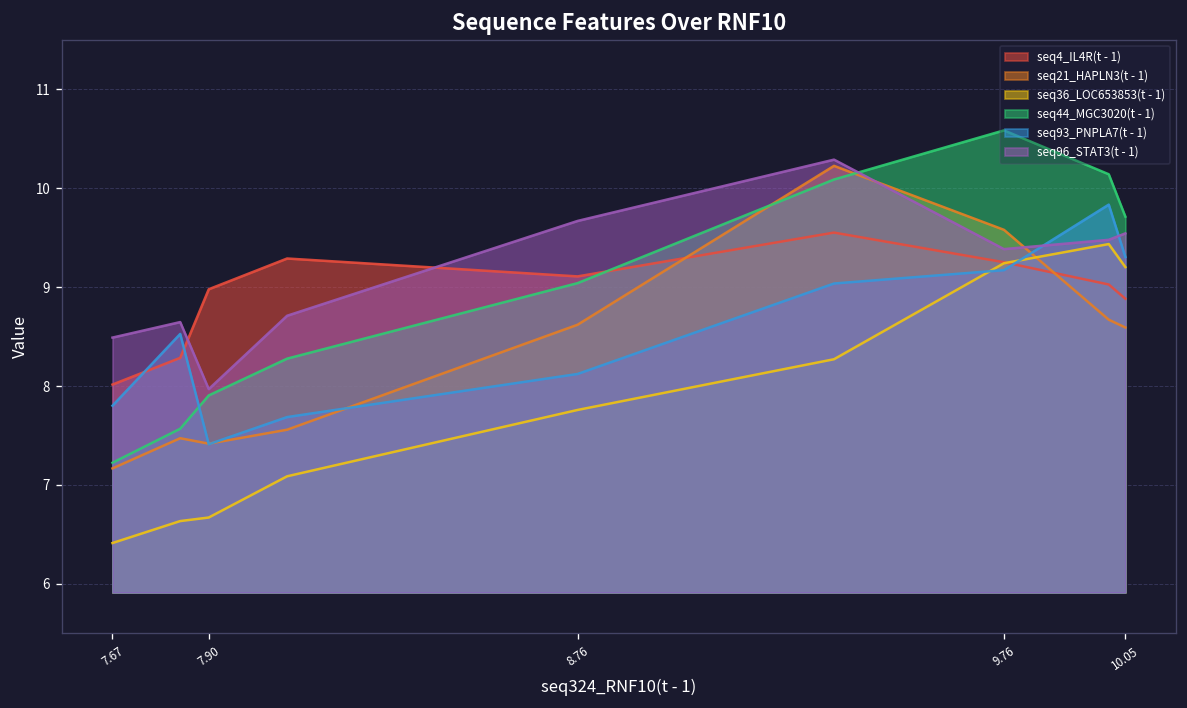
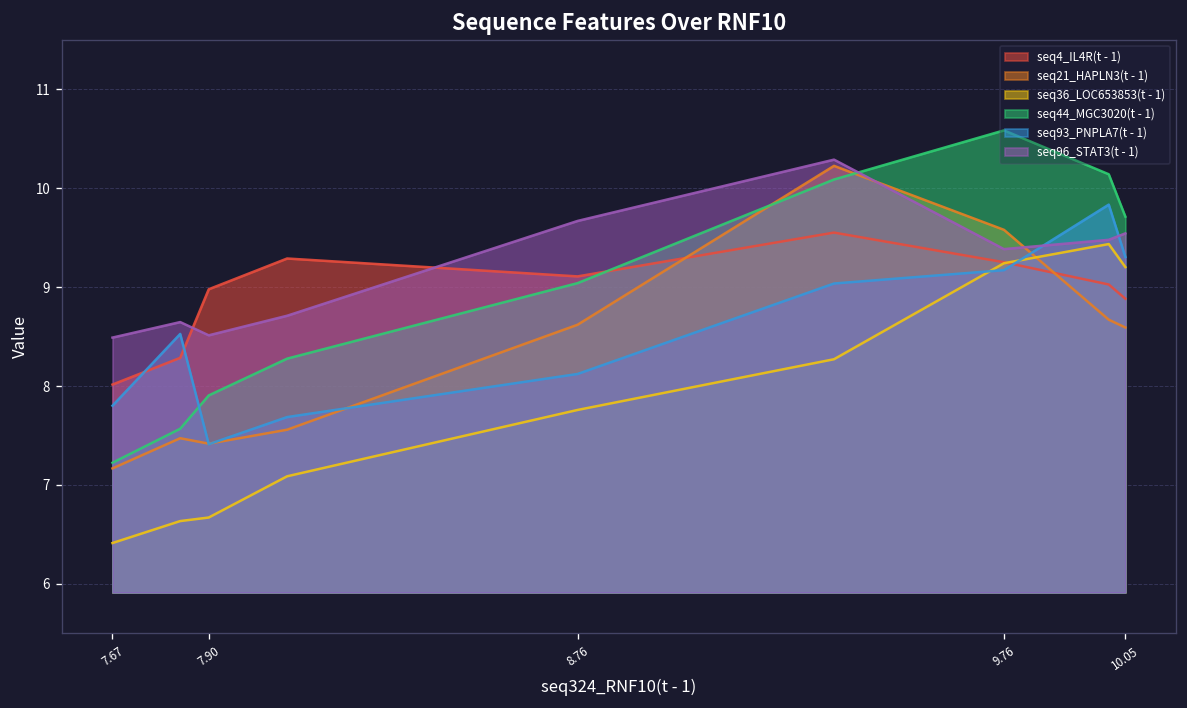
  {
    "seq36_LOC653853(t - 1)": {
      "7.67": 6.4,
      "7.90": 6.7,
      "8.76": 7.8,
      "10.05": 9.2
    },
    "seq44_MGC3020(t - 1)": {
      "7.67": 7.2,
      "7.90": 7.9,
      "8.76": 9.0,
      "10.05": 9.7
    },
    "seq93_PNPLA7(t - 1)": {
      "7.67": 7.8,
      "8.76": 8.1,
      "9.76": 9.2,
      "10.05": 9.3
    },
    "seq96_STAT3(t - 1)": {
      "7.67": 8.5,
-     "7.90": 8.0,
+     "7.90": 8.5,
      "8.76": 9.7,
      "9.76": 9.4,
      "10.05": 9.5
    }
  }
